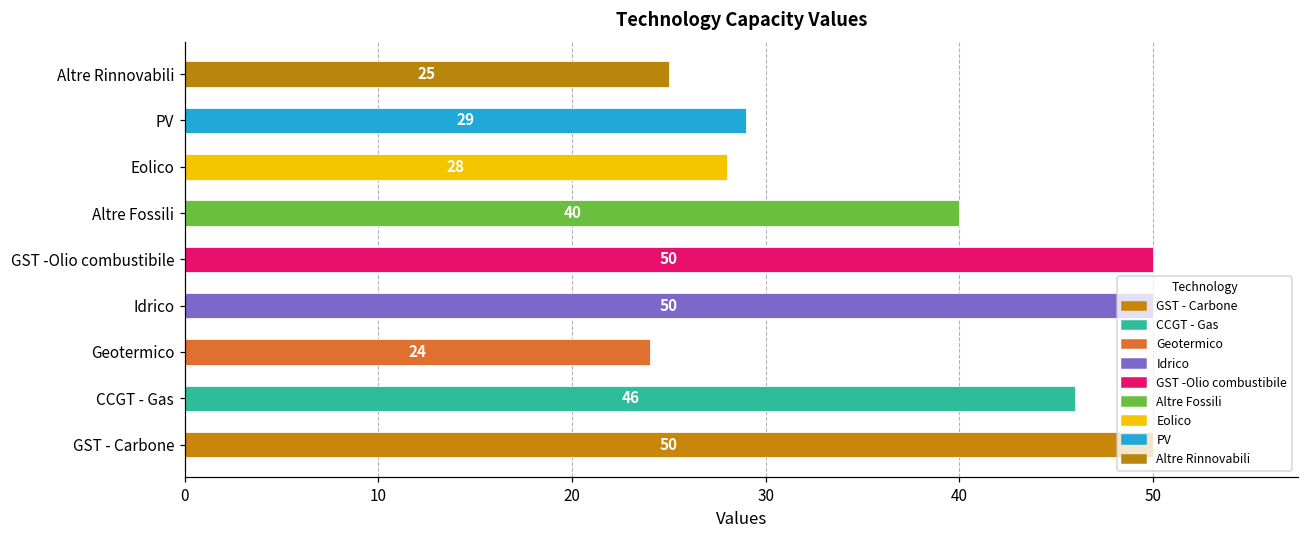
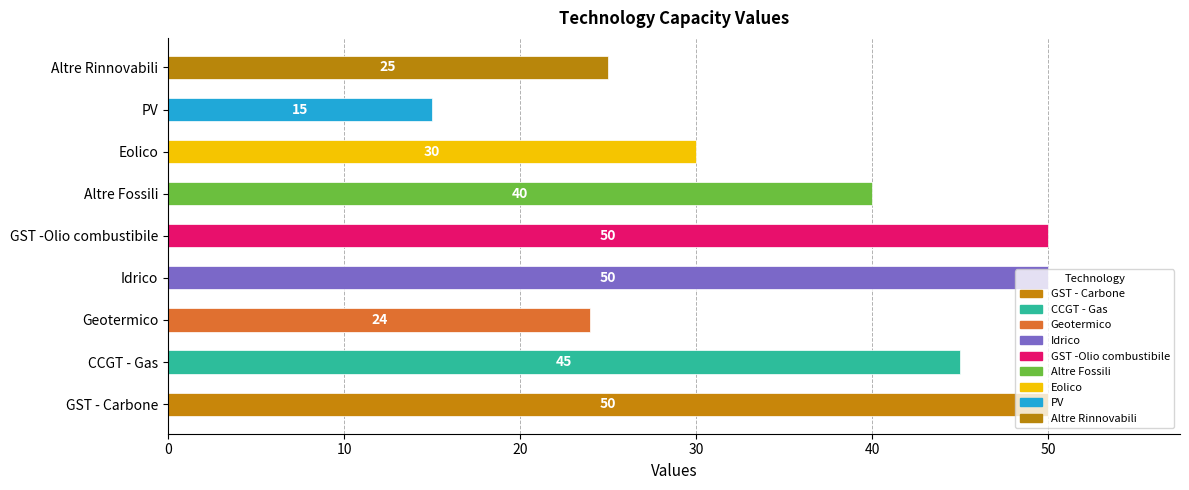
  {
    "Altre Rinnovabili": 25,
-   "PV": 29,
-   "Eolico": 28,
+   "PV": 15,
+   "Eolico": 30,
    "Altre Fossili": 40,
    "GST -Olio combustibile": 50,
    "Geotermico": 24,
-   "CCGT - Gas": 46
+   "CCGT - Gas": 45
  }
